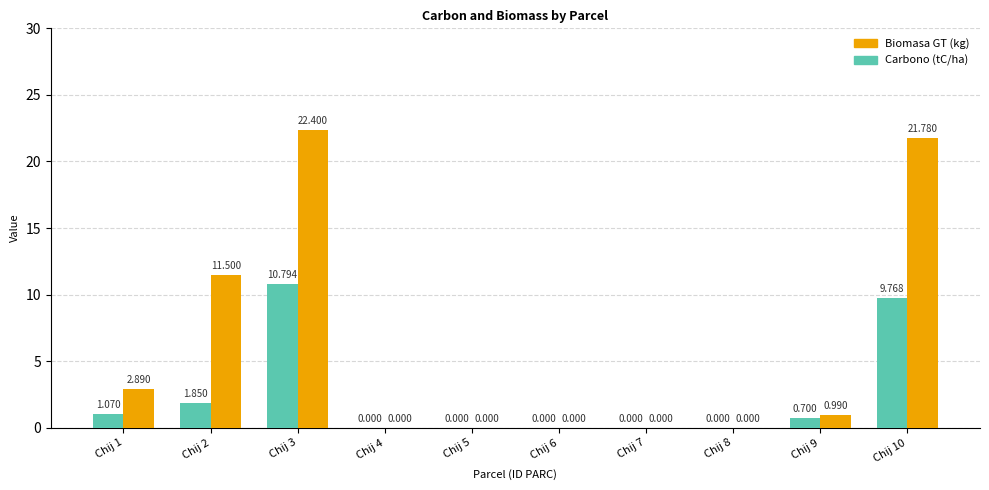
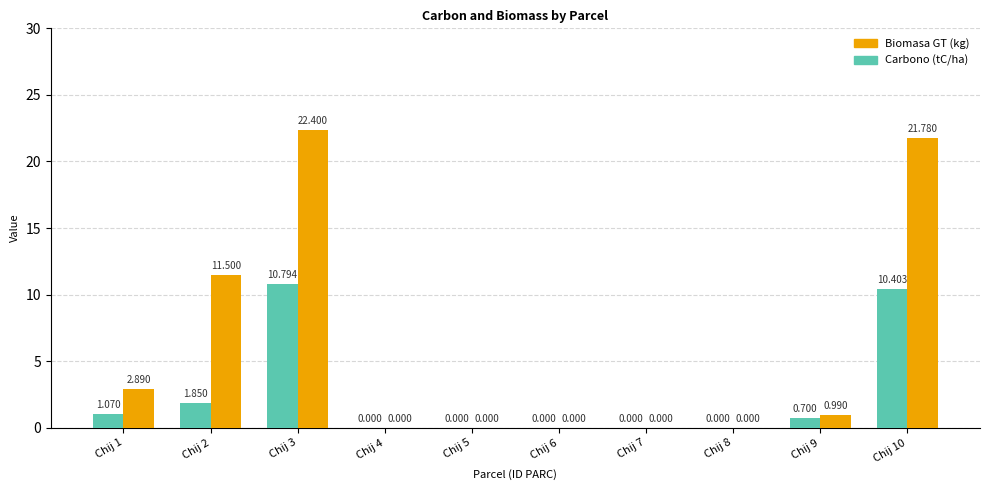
  {
    "Carbono (tC/ha)": {
      "Chij 1": 1.070,
      "Chij 2": 1.850,
      "Chij 3": 10.794,
      "Chij 4": 0.000,
      "Chij 5": 0.000,
      "Chij 6": 0.000,
      "Chij 7": 0.000,
      "Chij 8": 0.000,
      "Chij 9": 0.700,
-     "Chij 10": 9.768
+     "Chij 10": 10.403
    },
    "Biomasa GT (kg)": {
      "Chij 1": 2.890,
      "Chij 2": 11.500,
      "Chij 3": 22.400,
      "Chij 4": 0.000,
      "Chij 5": 0.000,
      "Chij 6": 0.000,
      "Chij 7": 0.000,
      "Chij 8": 0.000,
      "Chij 9": 0.990,
      "Chij 10": 21.780
    }
  }
